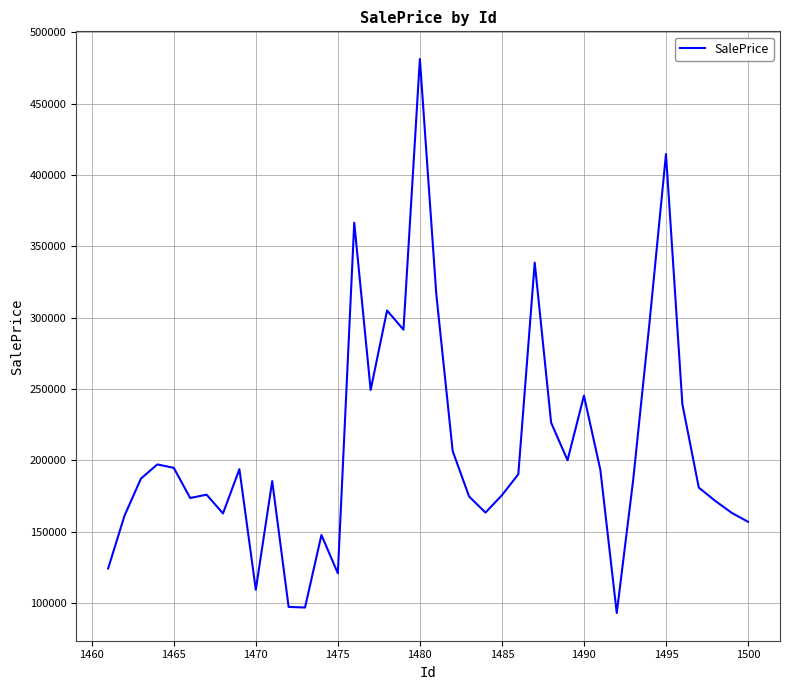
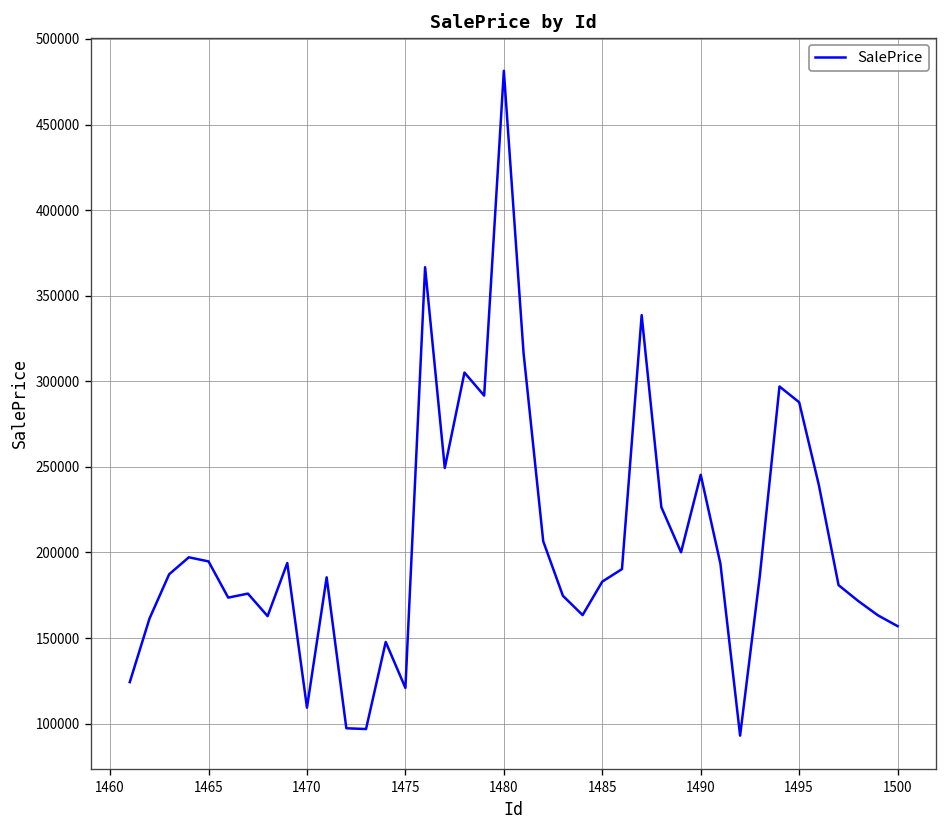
  {
    "1465": 195000,
    "1470": 109000,
    "1475": 121000,
    "1480": 481000,
-   "1485": 176000,
+   "1485": 183000,
    "1490": 245000,
-   "1495": 415000,
+   "1495": 288000,
    "1500": 157000
  }
